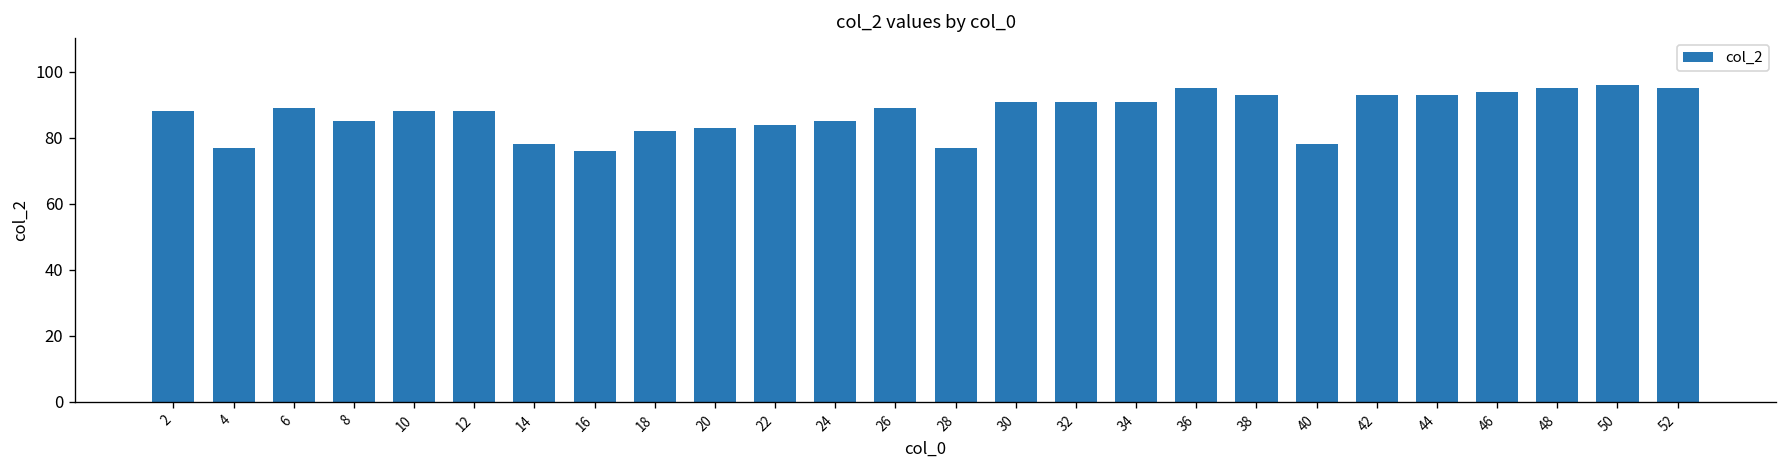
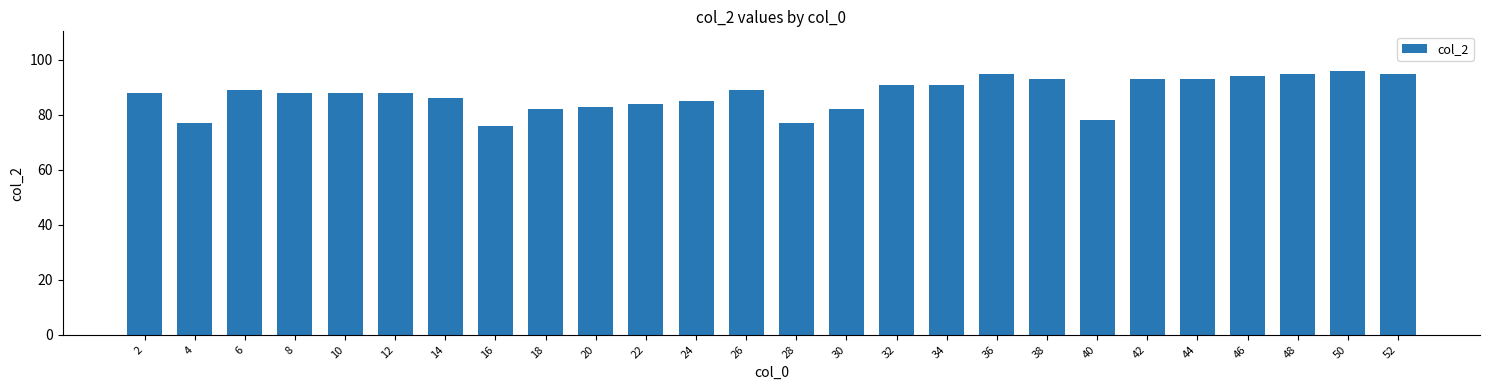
  {
    "2": 88,
    "4": 77,
    "6": 89,
-   "8": 85,
+   "8": 88,
    "10": 88,
    "12": 88,
-   "14": 78,
+   "14": 86,
    "16": 76,
    "18": 82,
    "20": 83,
    "22": 84,
    "24": 85,
    "26": 89,
    "28": 77,
-   "30": 91,
+   "30": 82,
    "32": 91,
    "34": 91,
    "36": 95,
    "38": 93,
    "40": 78,
    "42": 93,
    "44": 93,
    "46": 94,
    "48": 95,
    "50": 96,
    "52": 95
  }
